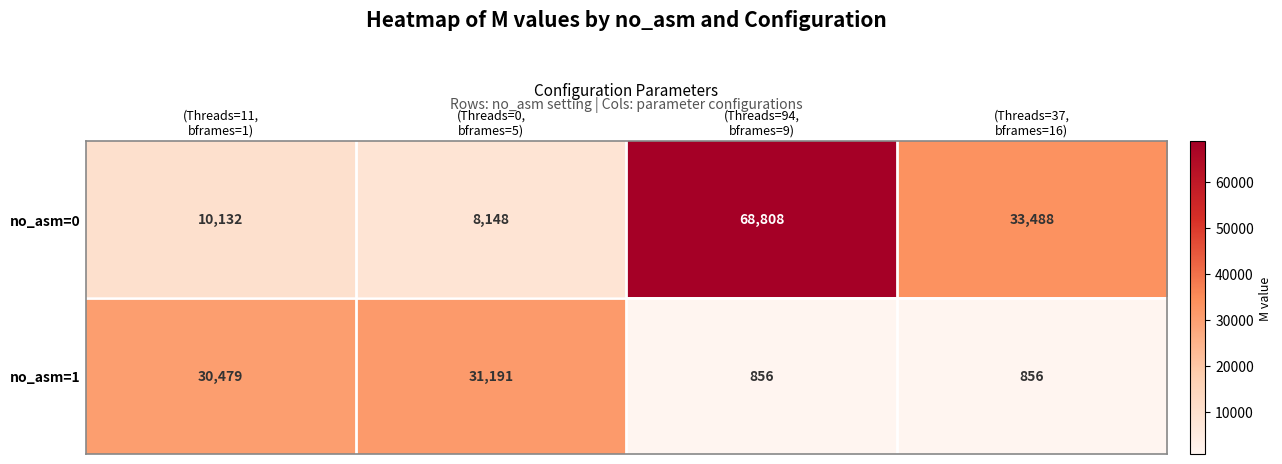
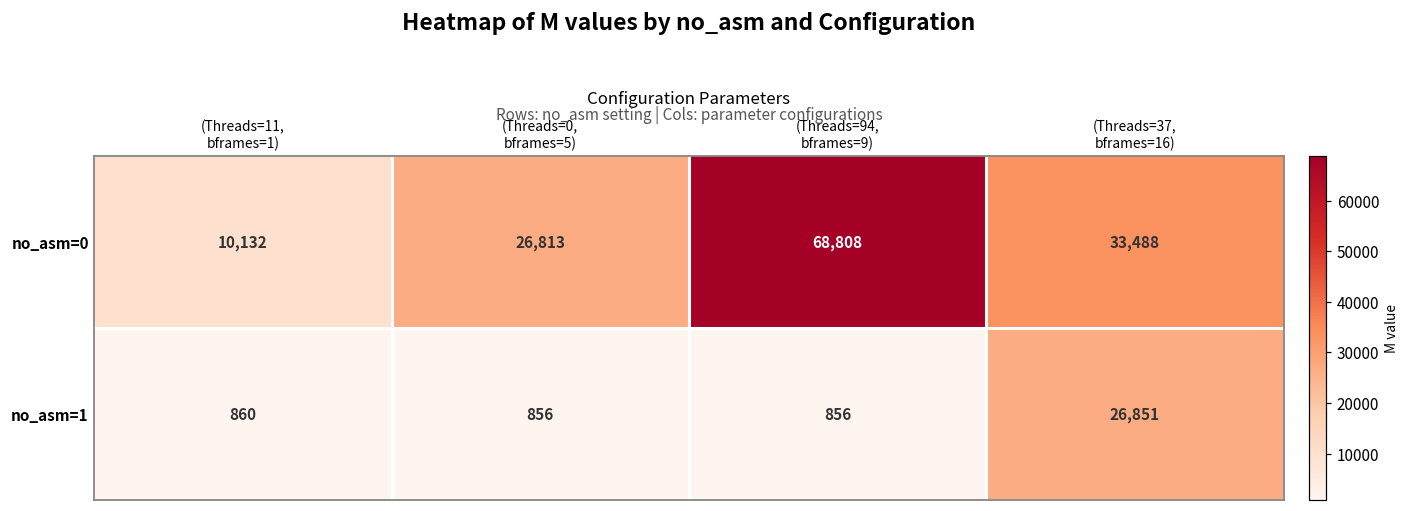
  {
    "no_asm=0": {
      "(Threads=11, bframes=1)": "10,132",
-     "(Threads=0, bframes=5)": "8,148",
+     "(Threads=0, bframes=5)": "26,813",
      "(Threads=94, bframes=9)": "68,808",
      "(Threads=37, bframes=16)": "33,488"
    },
    "no_asm=1": {
-     "(Threads=11, bframes=1)": "30,479",
-     "(Threads=0, bframes=5)": "31,191",
+     "(Threads=11, bframes=1)": "860",
+     "(Threads=0, bframes=5)": "856",
      "(Threads=94, bframes=9)": "856",
-     "(Threads=37, bframes=16)": "856"
+     "(Threads=37, bframes=16)": "26,851"
    }
  }
